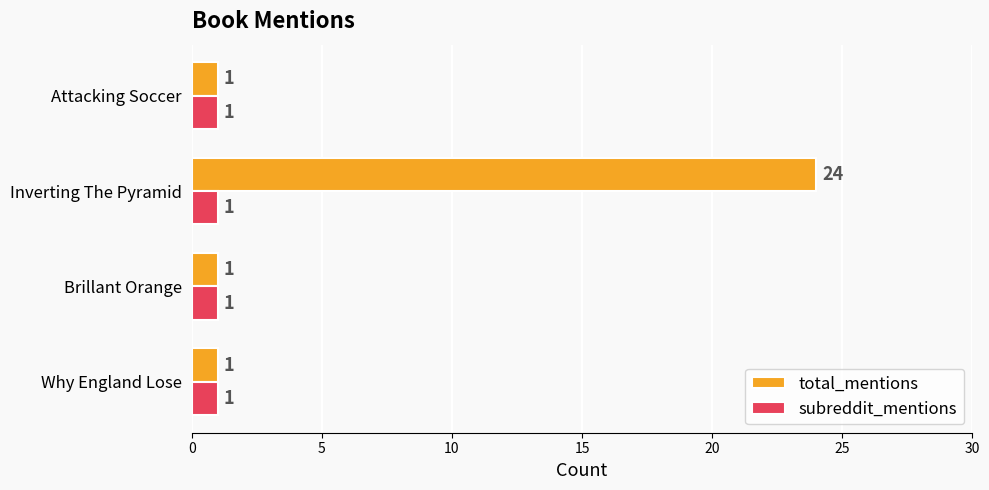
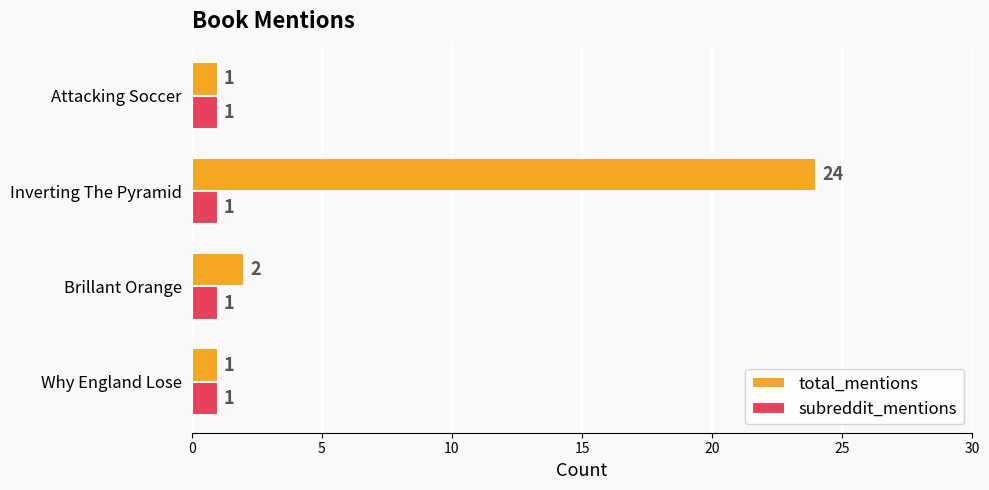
  {
    "total_mentions": {
      "Attacking Soccer": 1,
      "Inverting The Pyramid": 24,
-     "Brillant Orange": 1,
+     "Brillant Orange": 2,
      "Why England Lose": 1
    },
    "subreddit_mentions": {
      "Attacking Soccer": 1,
      "Inverting The Pyramid": 1,
      "Brillant Orange": 1,
      "Why England Lose": 1
    }
  }
